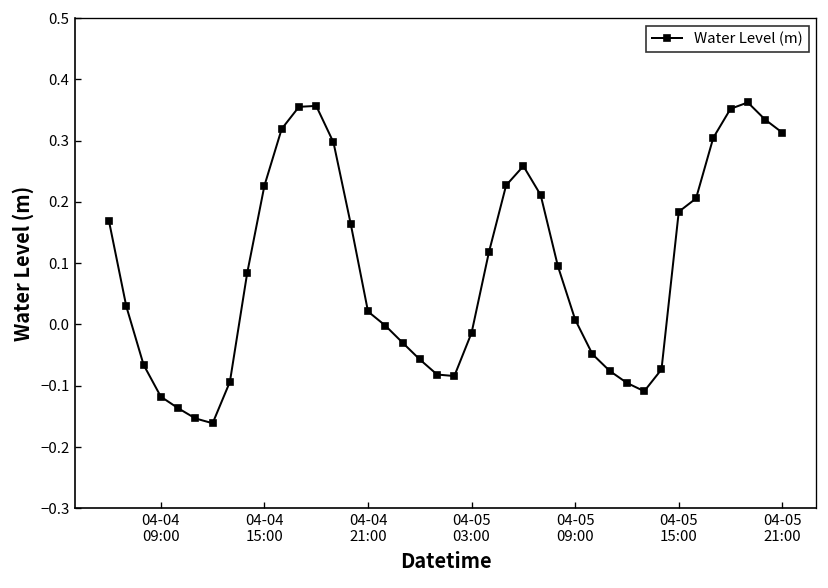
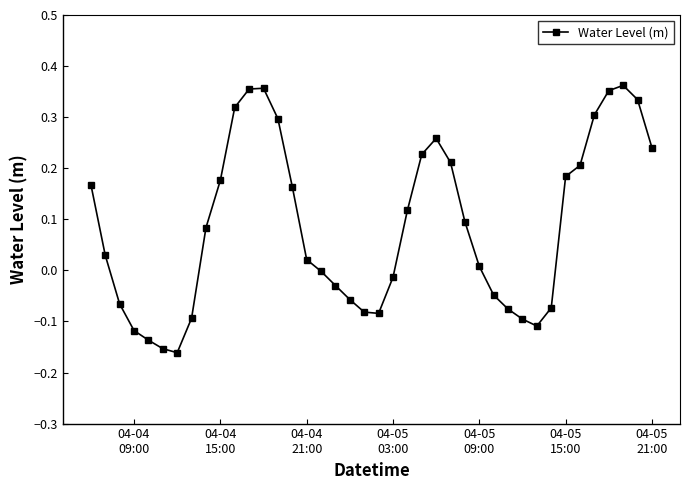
  {
    "04-04 09:00": -0.12,
-   "04-04 15:00": 0.23,
+   "04-04 15:00": 0.18,
    "04-04 21:00": 0.02,
    "04-05 03:00": -0.01,
    "04-05 09:00": 0.01,
    "04-05 15:00": 0.18,
-   "04-05 21:00": 0.31
+   "04-05 21:00": 0.24
  }
